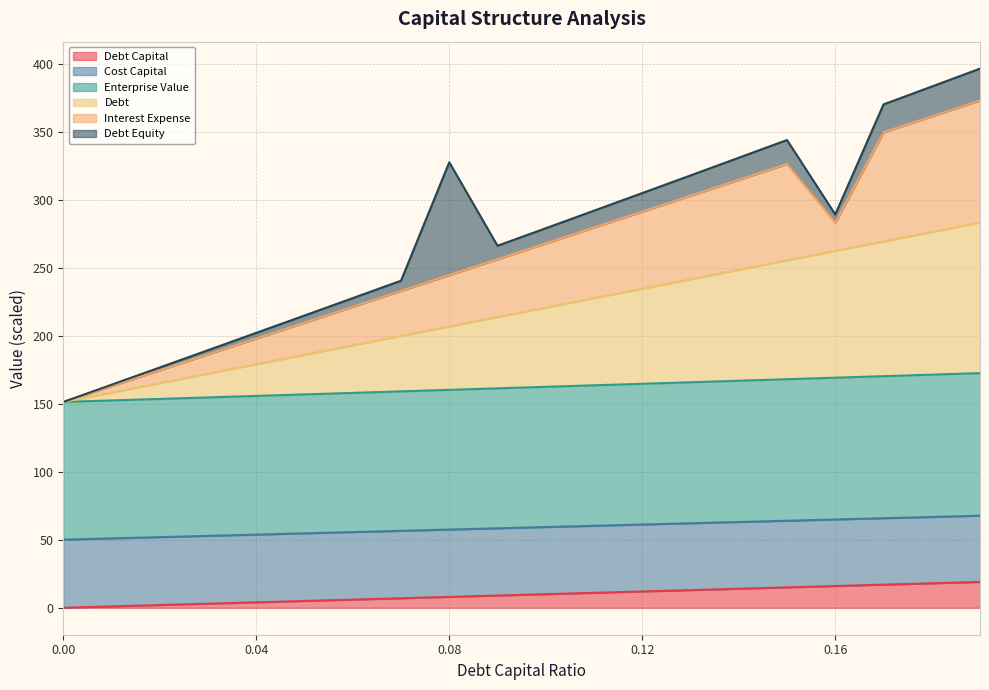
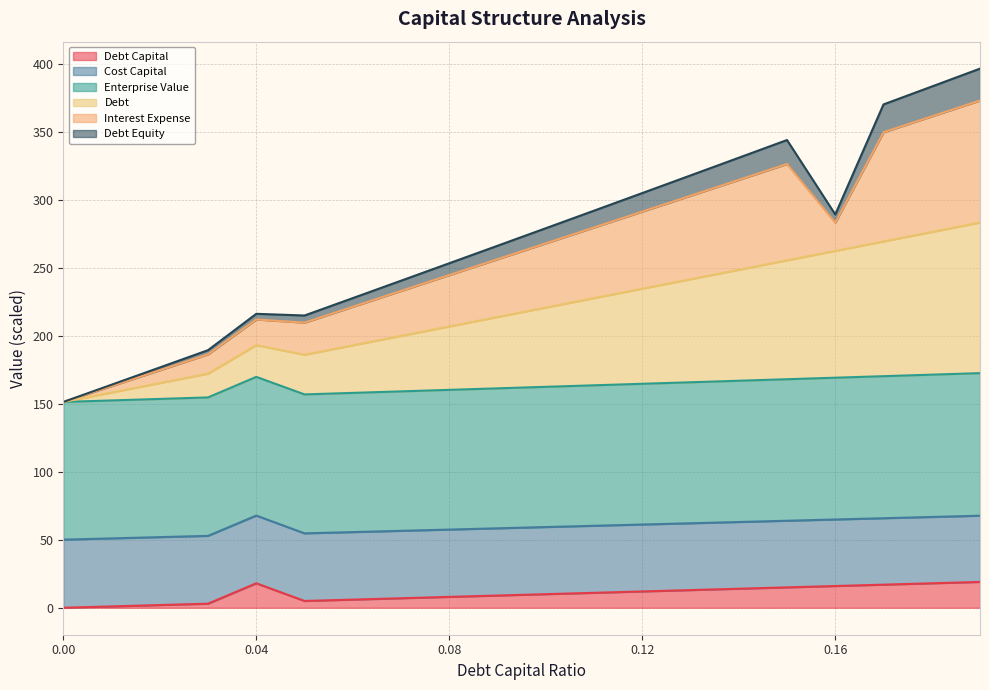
  {
    "Debt Capital": {
      "0.00": 0,
-     "0.04": 4,
+     "0.04": 18,
      "0.08": 8,
      "0.12": 12,
      "0.16": 16
    },
    "Debt Equity": {
      "0.04": 4,
-     "0.08": 83,
+     "0.08": 9,
      "0.12": 14,
      "0.16": 6
    }
  }
